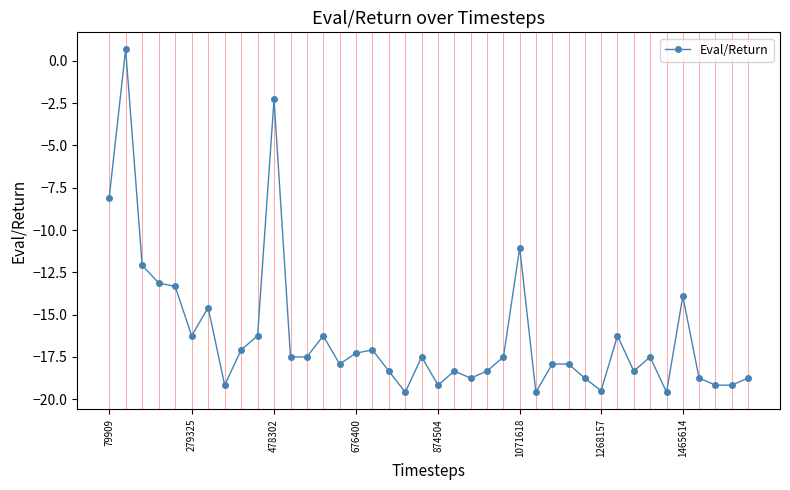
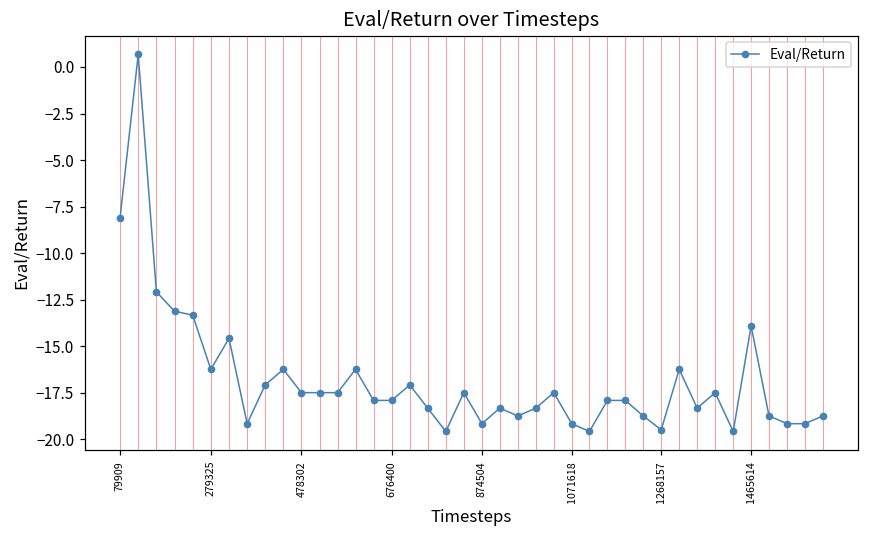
  {
    "79909": -8.1,
    "279325": -16.3,
-   "478302": -2.3,
-   "676400": -17.3,
+   "478302": -17.5,
+   "676400": -17.9,
    "874504": -19.2,
-   "1071618": -11.0,
+   "1071618": -19.2,
    "1268157": -19.5,
    "1465614": -13.9
  }
